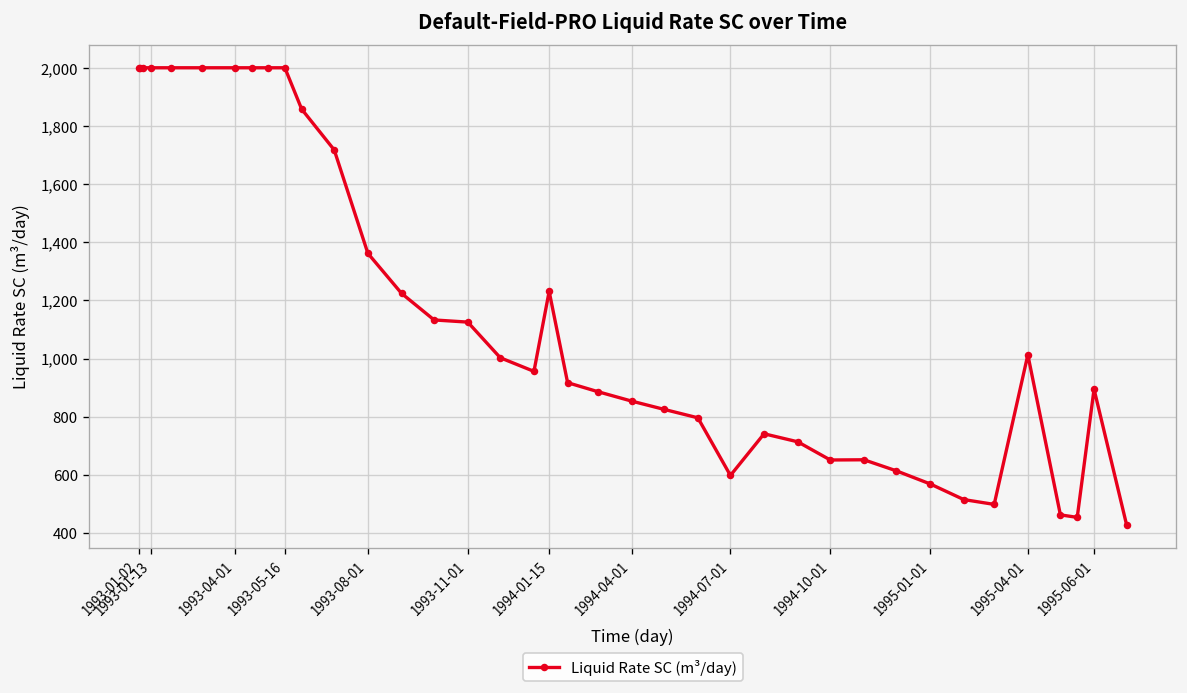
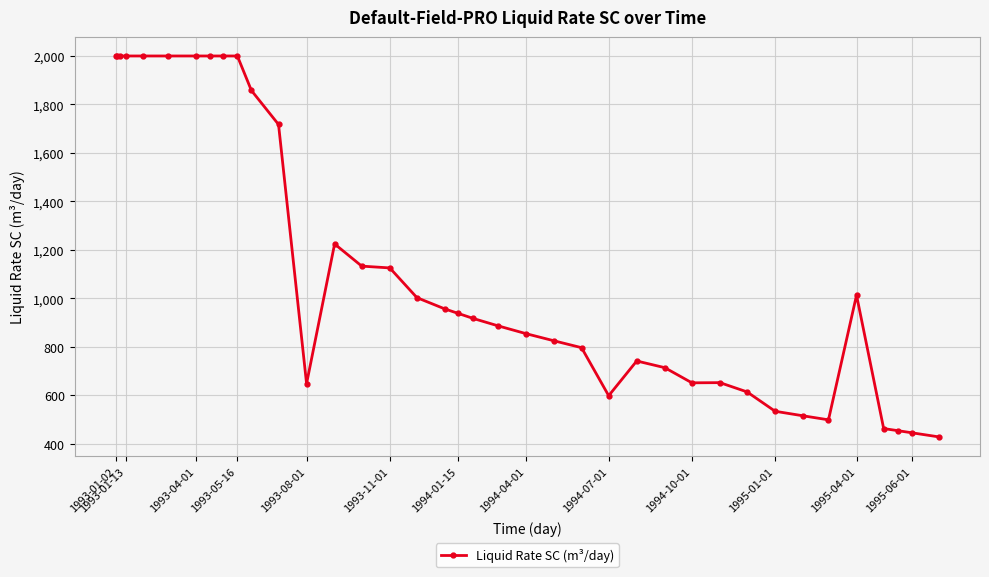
  {
    "1993-01-02": "2,000",
    "1993-01-13": "2,000",
    "1993-04-01": "2,000",
    "1993-05-16": "2,000",
-   "1993-08-01": "1,360",
+   "1993-08-01": "650",
    "1993-11-01": "1,130",
-   "1994-01-15": "1,230",
+   "1994-01-15": "940",
    "1994-04-01": "850",
    "1994-07-01": "600",
    "1994-10-01": "650",
-   "1995-01-01": "570",
+   "1995-01-01": "530",
    "1995-04-01": "1,010",
-   "1995-06-01": "890"
+   "1995-06-01": "450"
  }
